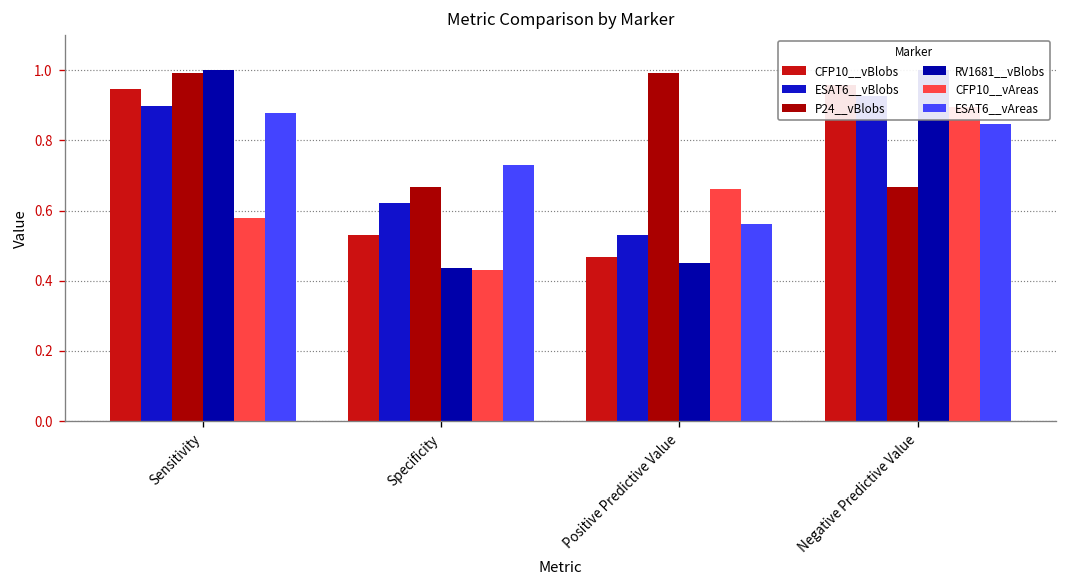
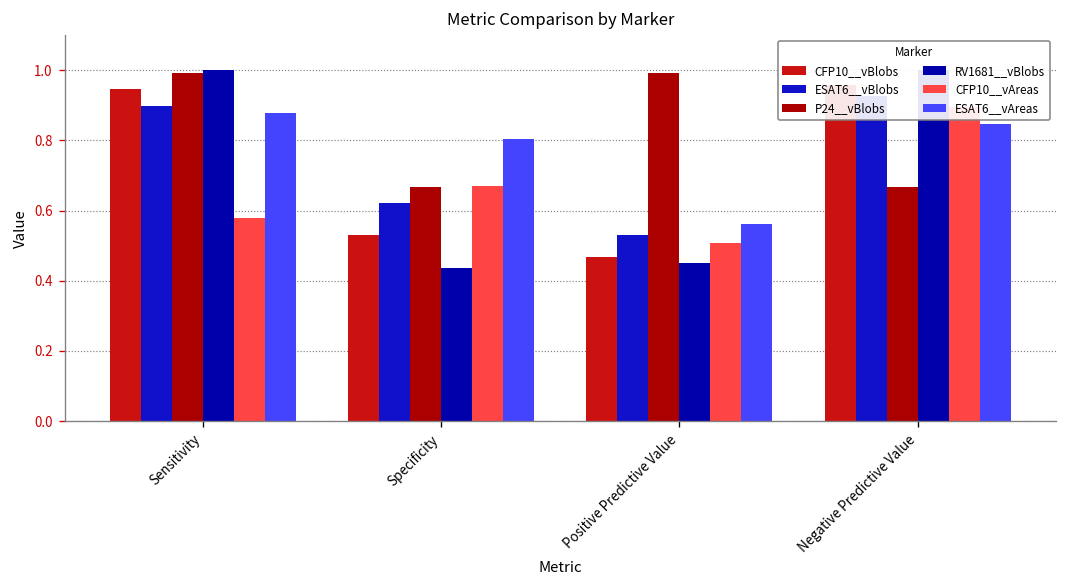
  {
    "CFP10__vAreas": {
      "Sensitivity": 0.58,
-     "Specificity": 0.43,
-     "Positive Predictive Value": 0.66
+     "Specificity": 0.67,
+     "Positive Predictive Value": 0.51
    },
    "ESAT6__vAreas": {
      "Sensitivity": 0.88,
-     "Specificity": 0.73,
+     "Specificity": 0.80,
      "Positive Predictive Value": 0.56,
      "Negative Predictive Value": 0.85
    }
  }
